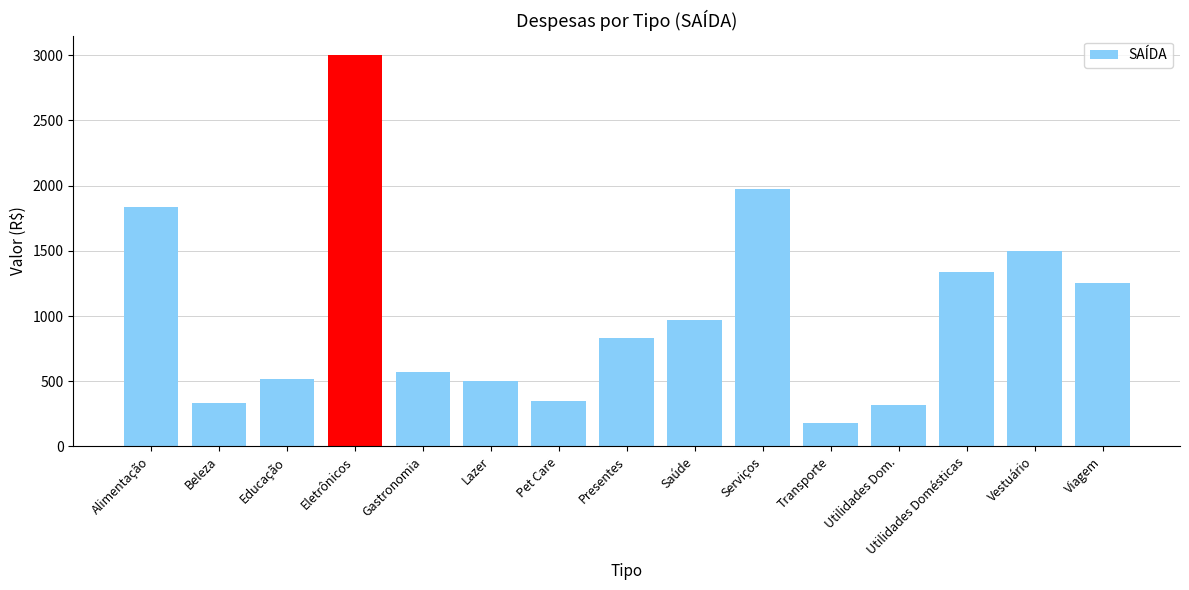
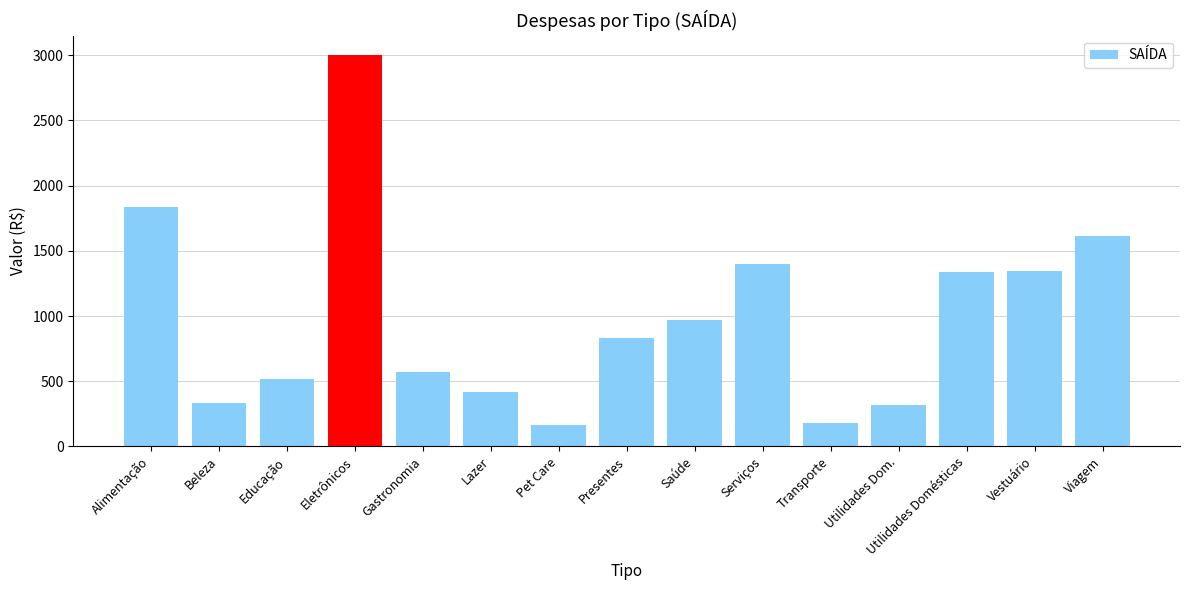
  {
    "Alimentação": 1840,
    "Beleza": 330,
    "Educação": 510,
    "Eletrônicos": 3000,
    "Gastronomia": 570,
-   "Lazer": 500,
-   "Pet Care": 350,
+   "Lazer": 420,
+   "Pet Care": 160,
    "Presentes": 830,
    "Saúde": 970,
-   "Serviços": 1980,
+   "Serviços": 1400,
    "Transporte": 180,
    "Utilidades Dom.": 320,
    "Utilidades Domésticas": 1340,
-   "Vestuário": 1500,
-   "Viagem": 1250
+   "Vestuário": 1350,
+   "Viagem": 1620
  }
